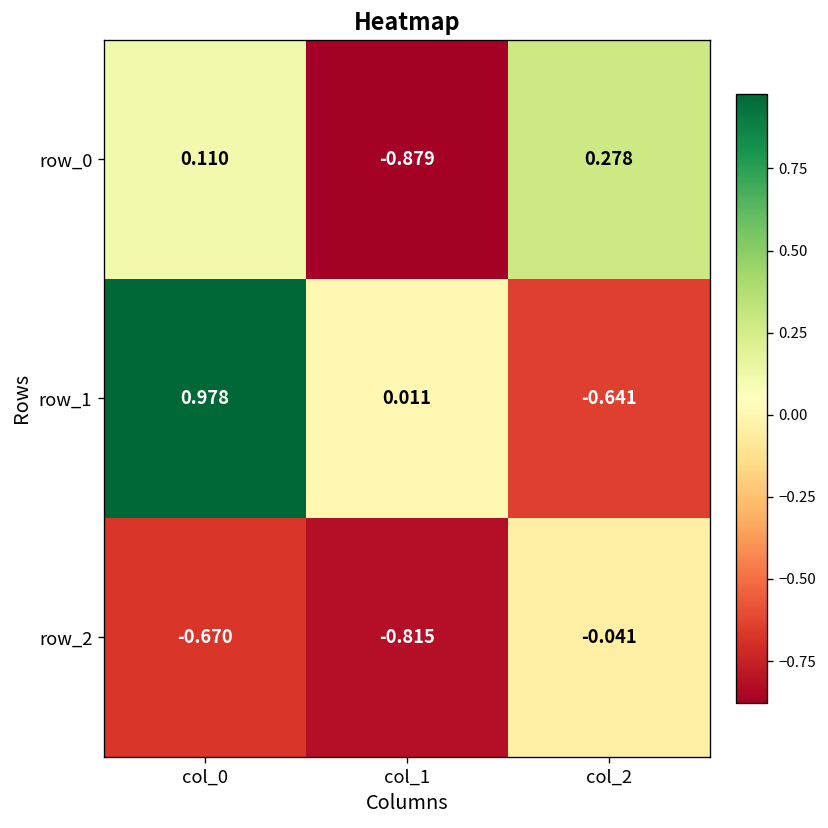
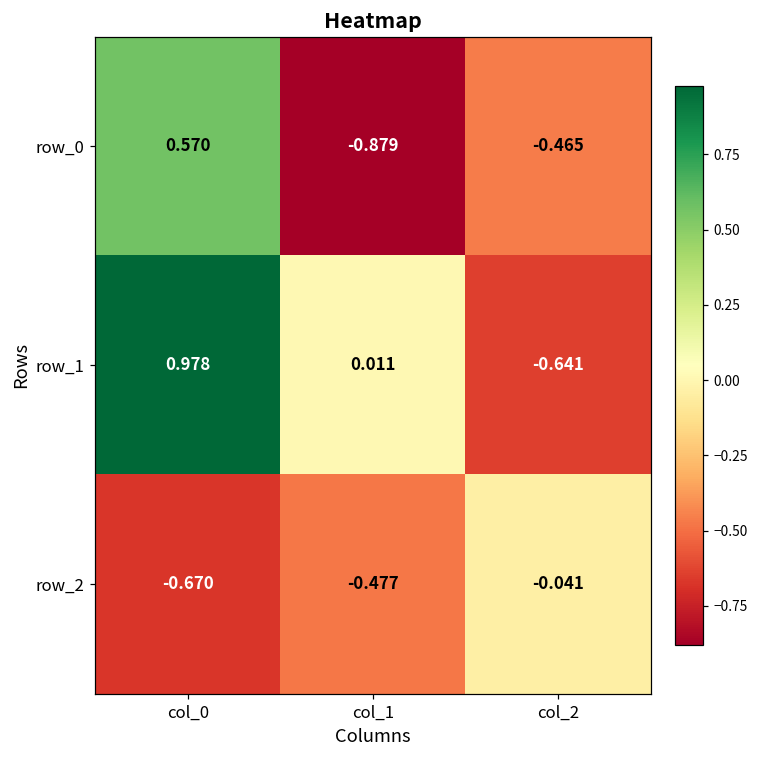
  {
    "row_0": {
-     "col_0": 0.110,
+     "col_0": 0.570,
      "col_1": -0.879,
-     "col_2": 0.278
+     "col_2": -0.465
    },
    "row_1": {
      "col_0": 0.978,
      "col_1": 0.011,
      "col_2": -0.641
    },
    "row_2": {
      "col_0": -0.670,
-     "col_1": -0.815,
+     "col_1": -0.477,
      "col_2": -0.041
    }
  }
